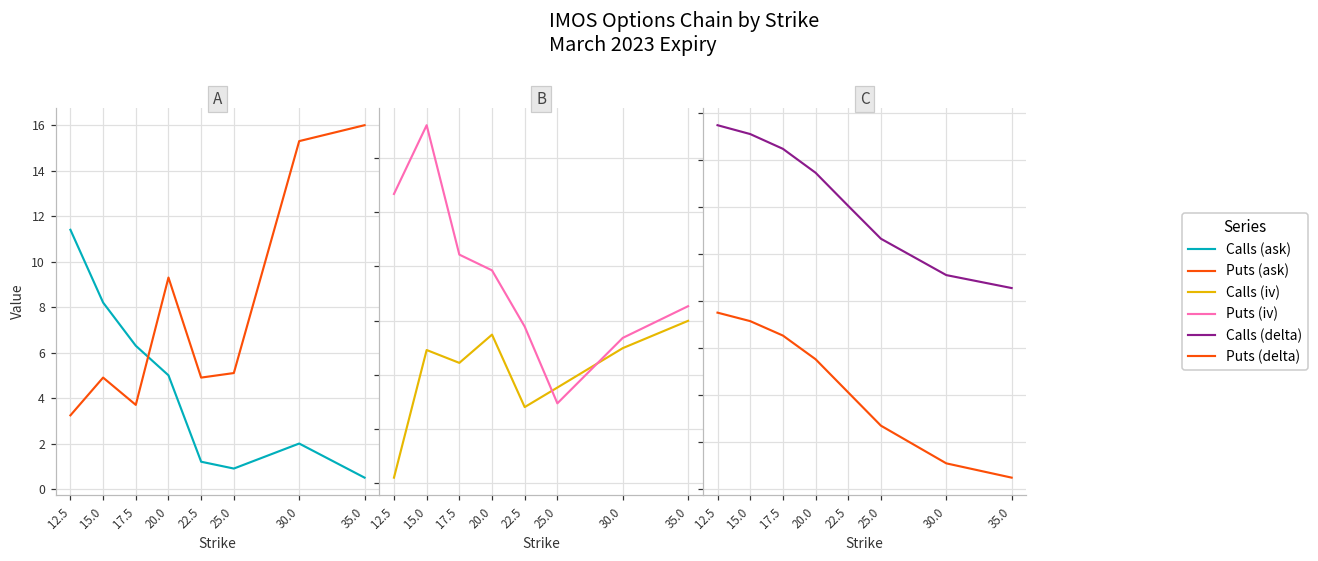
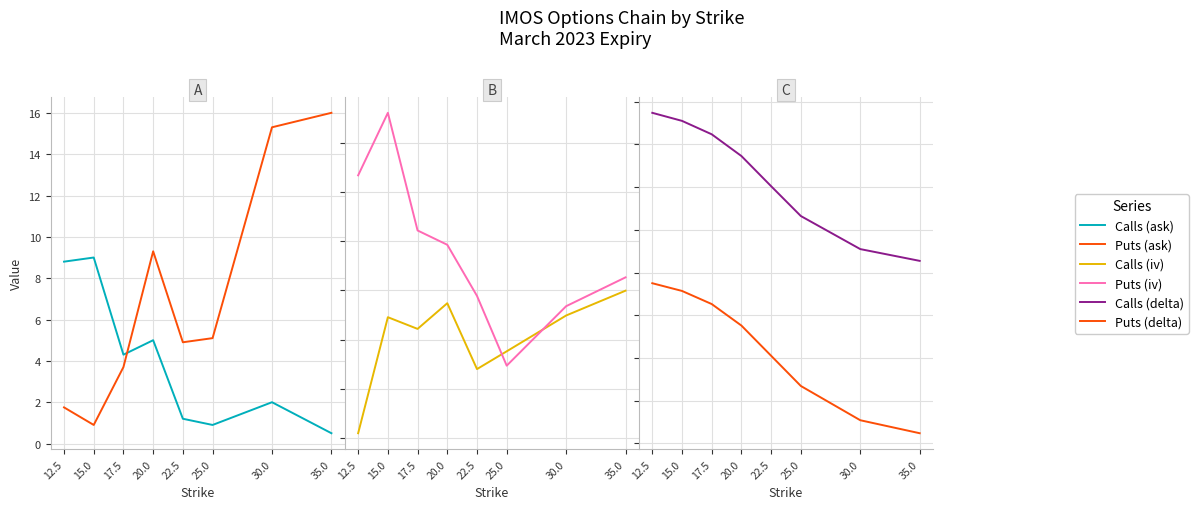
  {
    "A": {
      "Calls (ask)": {
-       "12.5": 11.4,
-       "15.0": 8.2,
-       "17.5": 6.3,
+       "12.5": 8.8,
+       "15.0": 9.0,
+       "17.5": 4.3,
        "20.0": 5.0,
        "22.5": 1.2,
        "25.0": 0.9,
        "30.0": 2.0,
        "35.0": 0.5
      },
      "Puts (ask)": {
-       "12.5": 3.2,
-       "15.0": 4.9,
+       "12.5": 1.8,
+       "15.0": 0.9,
        "17.5": 3.7,
        "20.0": 9.3,
        "22.5": 4.9,
        "25.0": 5.1,
        "30.0": 15.3,
        "35.0": 16.0
      }
    }
  }
